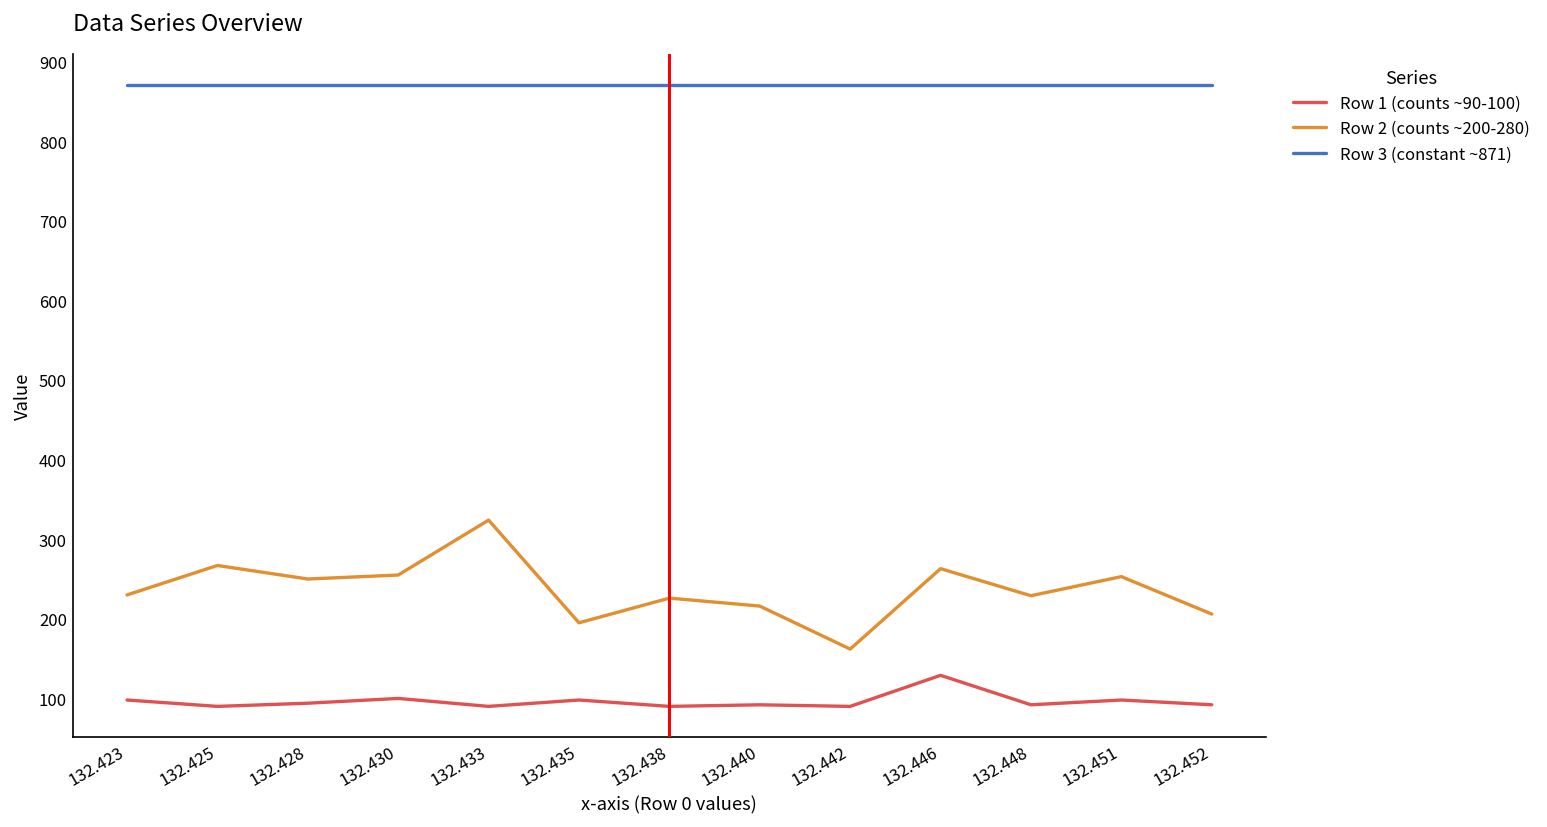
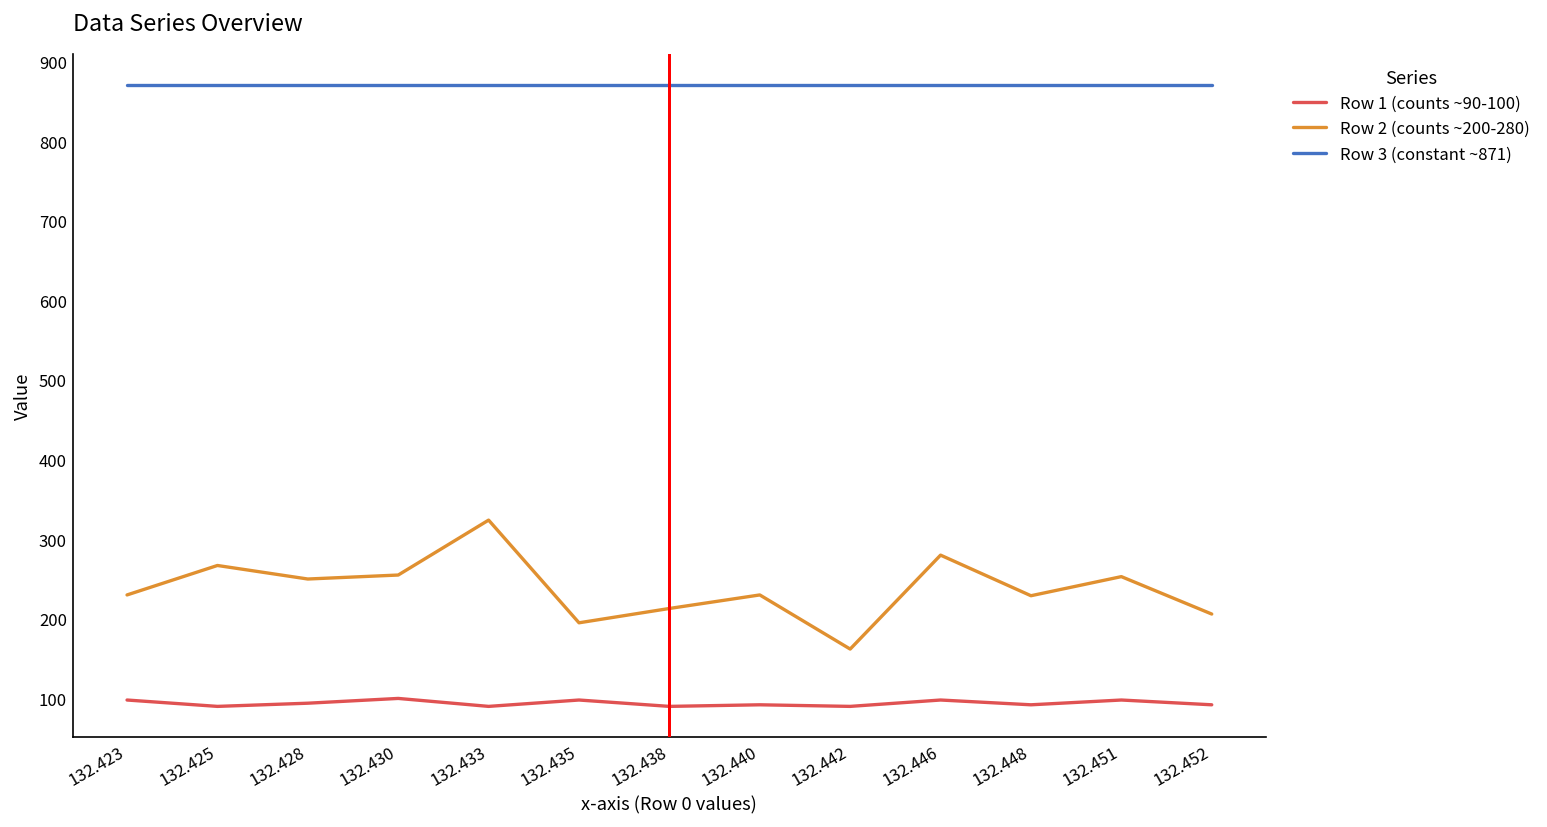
  {
    "Row 1 (counts ~90-100)": {
      "132.423": 100,
      "132.425": 90,
      "132.428": 90,
      "132.430": 100,
      "132.433": 90,
      "132.435": 100,
      "132.438": 90,
      "132.440": 90,
      "132.442": 90,
-     "132.446": 130,
+     "132.446": 100,
      "132.448": 90,
      "132.451": 100,
      "132.452": 90
    },
    "Row 2 (counts ~200-280)": {
      "132.423": 230,
      "132.425": 270,
      "132.428": 250,
      "132.430": 260,
      "132.433": 320,
      "132.435": 200,
-     "132.438": 230,
-     "132.440": 220,
+     "132.438": 210,
+     "132.440": 230,
      "132.442": 160,
-     "132.446": 260,
+     "132.446": 280,
      "132.448": 230,
      "132.451": 250,
      "132.452": 210
    },
    "Row 3 (constant ~871)": {
      "132.423": 870,
      "132.425": 870,
      "132.428": 870,
      "132.430": 870,
      "132.433": 870,
      "132.435": 870,
      "132.438": 870,
      "132.440": 870,
      "132.442": 870,
      "132.446": 870,
      "132.448": 870,
      "132.451": 870,
      "132.452": 870
    }
  }
